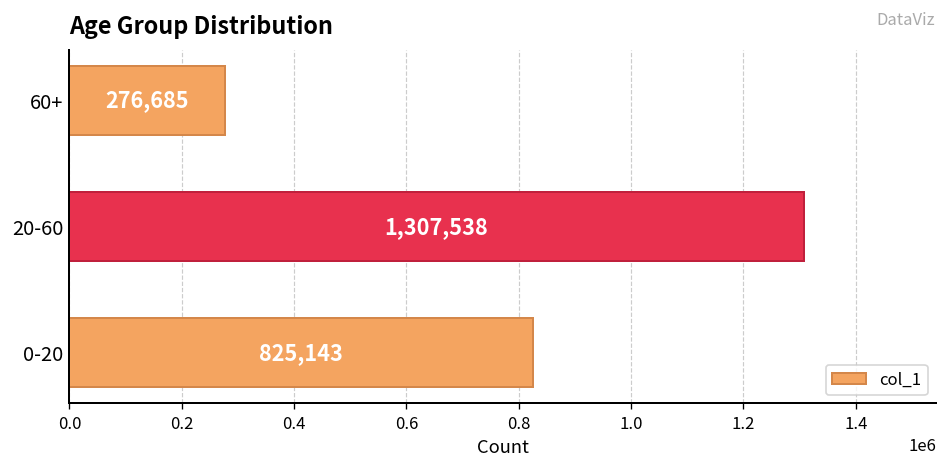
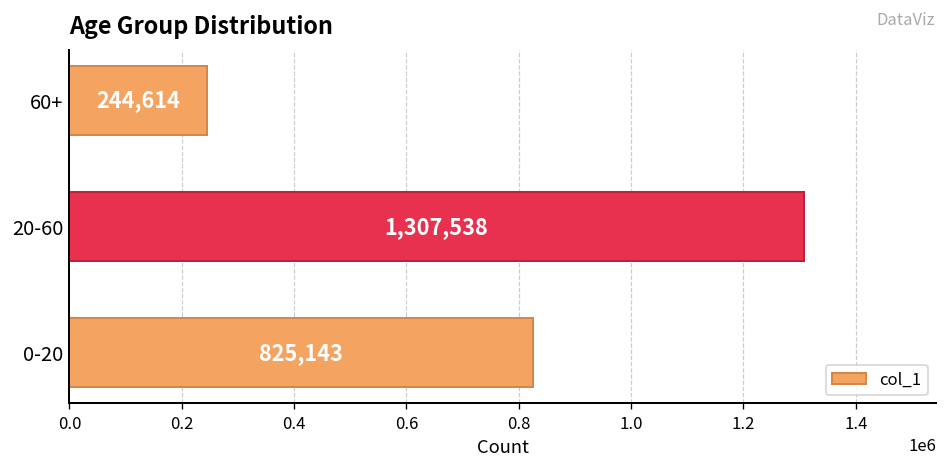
  {
-   "60+": "276,685",
+   "60+": "244,614",
    "20-60": "1,307,538",
    "0-20": "825,143"
  }
